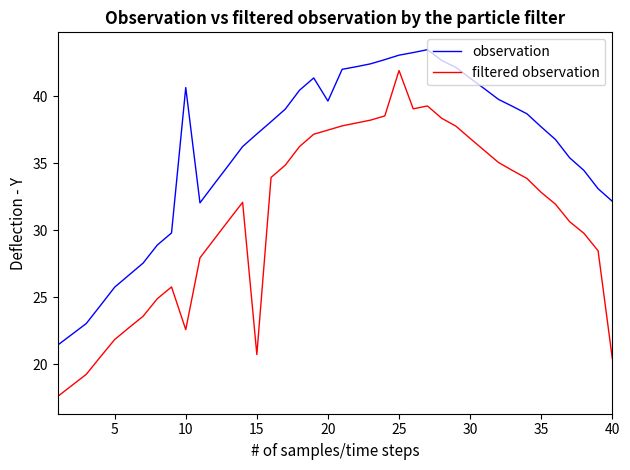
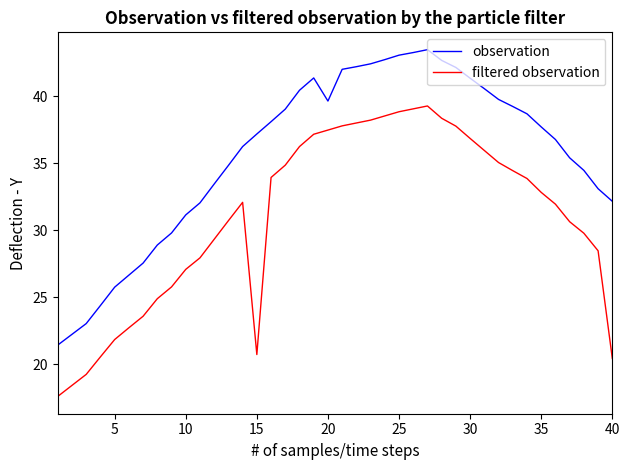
  {
    "observation": {
      "5": 25.8,
-     "10": 40.6,
+     "10": 31.1,
      "15": 37.2,
      "20": 39.6,
      "25": 43.1,
      "35": 37.7,
      "40": 32.2
    },
    "filtered observation": {
      "5": 21.9,
-     "10": 22.6,
+     "10": 27.1,
      "15": 20.7,
      "20": 37.5,
-     "25": 41.9,
+     "25": 38.8,
      "30": 36.8,
      "35": 32.8,
      "40": 20.4
    }
  }
